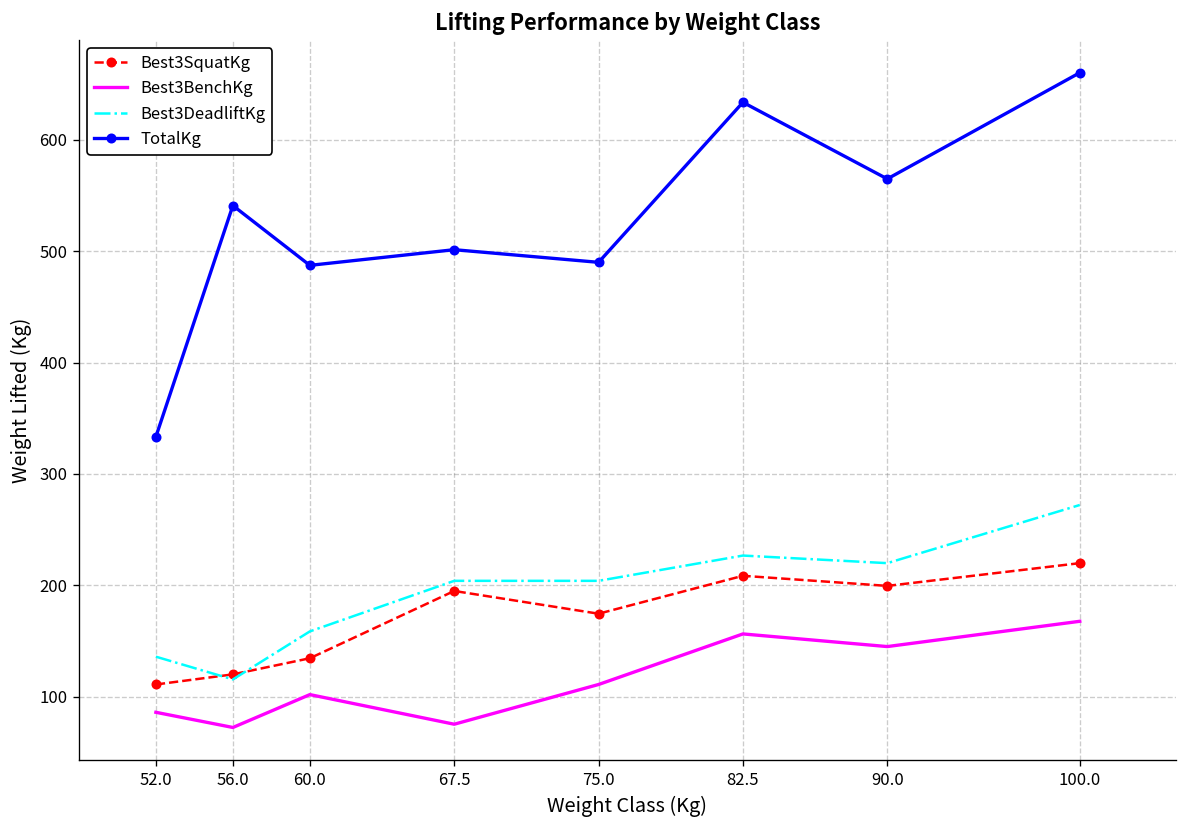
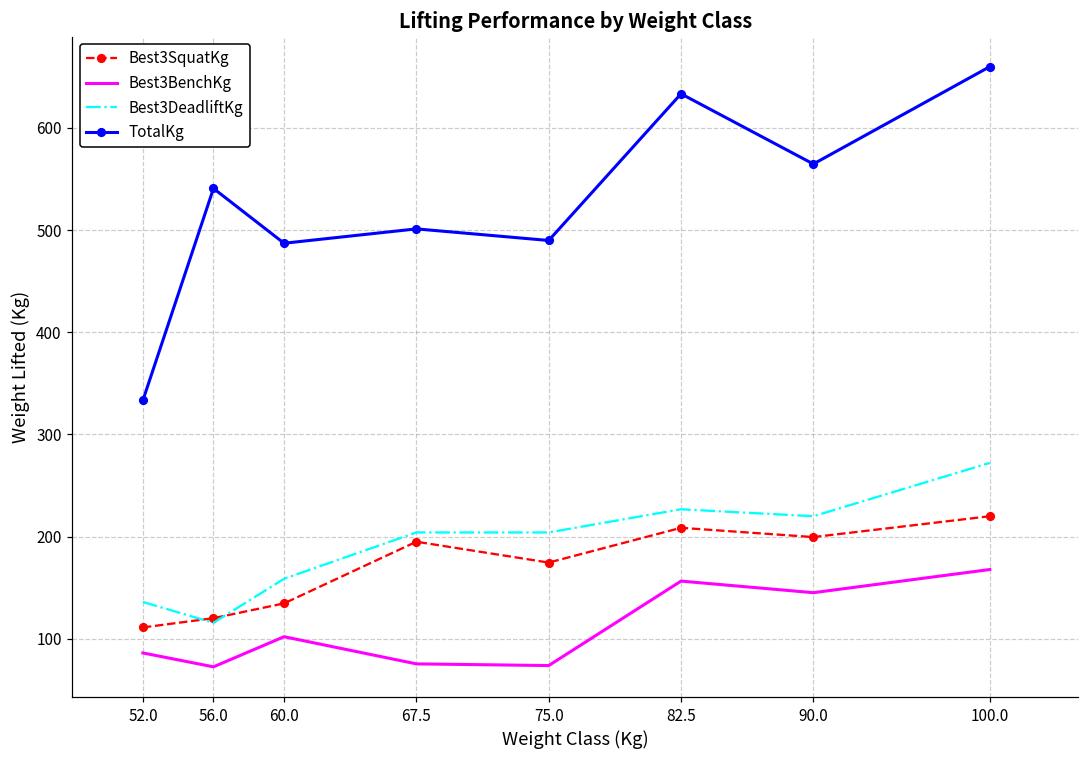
  {
    "Best3SquatKg": {
      "52.0": 110,
      "56.0": 120,
      "60.0": 130,
      "67.5": 200,
      "75.0": 170,
      "82.5": 210,
      "90.0": 200,
      "100.0": 220
    },
    "Best3BenchKg": {
      "52.0": 90,
      "56.0": 70,
      "60.0": 100,
      "67.5": 80,
-     "75.0": 110,
+     "75.0": 70,
      "82.5": 160,
      "90.0": 150,
      "100.0": 170
    },
    "Best3DeadliftKg": {
      "52.0": 140,
      "56.0": 120,
      "60.0": 160,
      "67.5": 200,
      "75.0": 200,
      "82.5": 230,
      "90.0": 220,
      "100.0": 270
    },
    "TotalKg": {
      "52.0": 330,
      "56.0": 540,
      "60.0": 490,
      "67.5": 500,
      "75.0": 490,
      "82.5": 630,
      "90.0": 560,
      "100.0": 660
    }
  }
